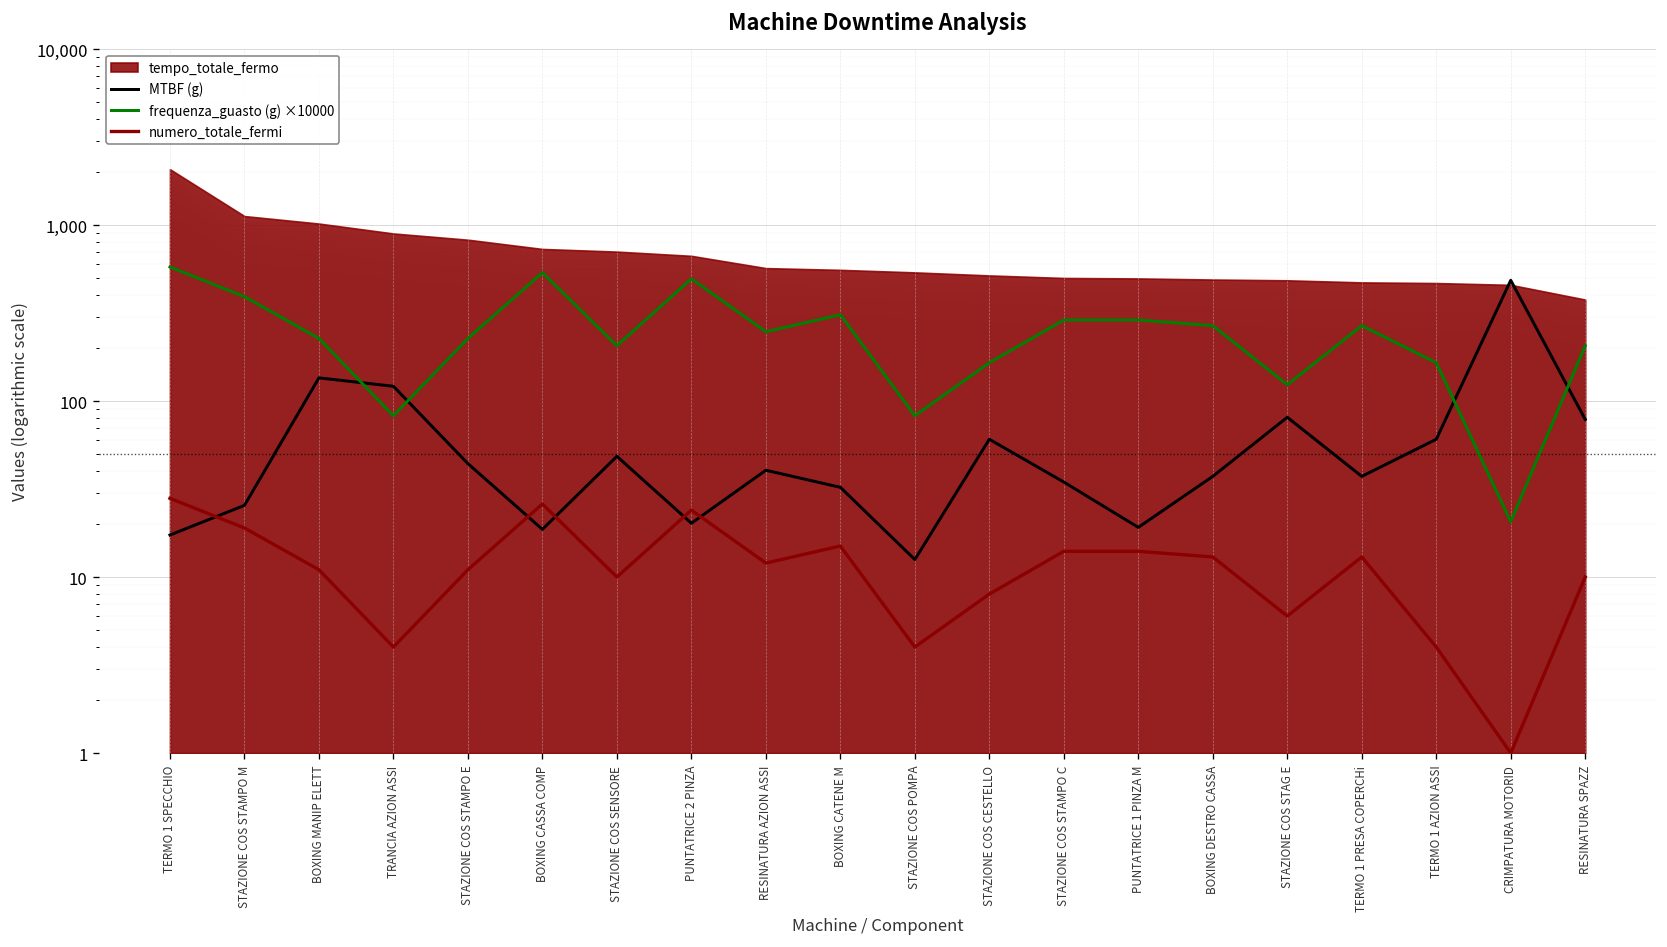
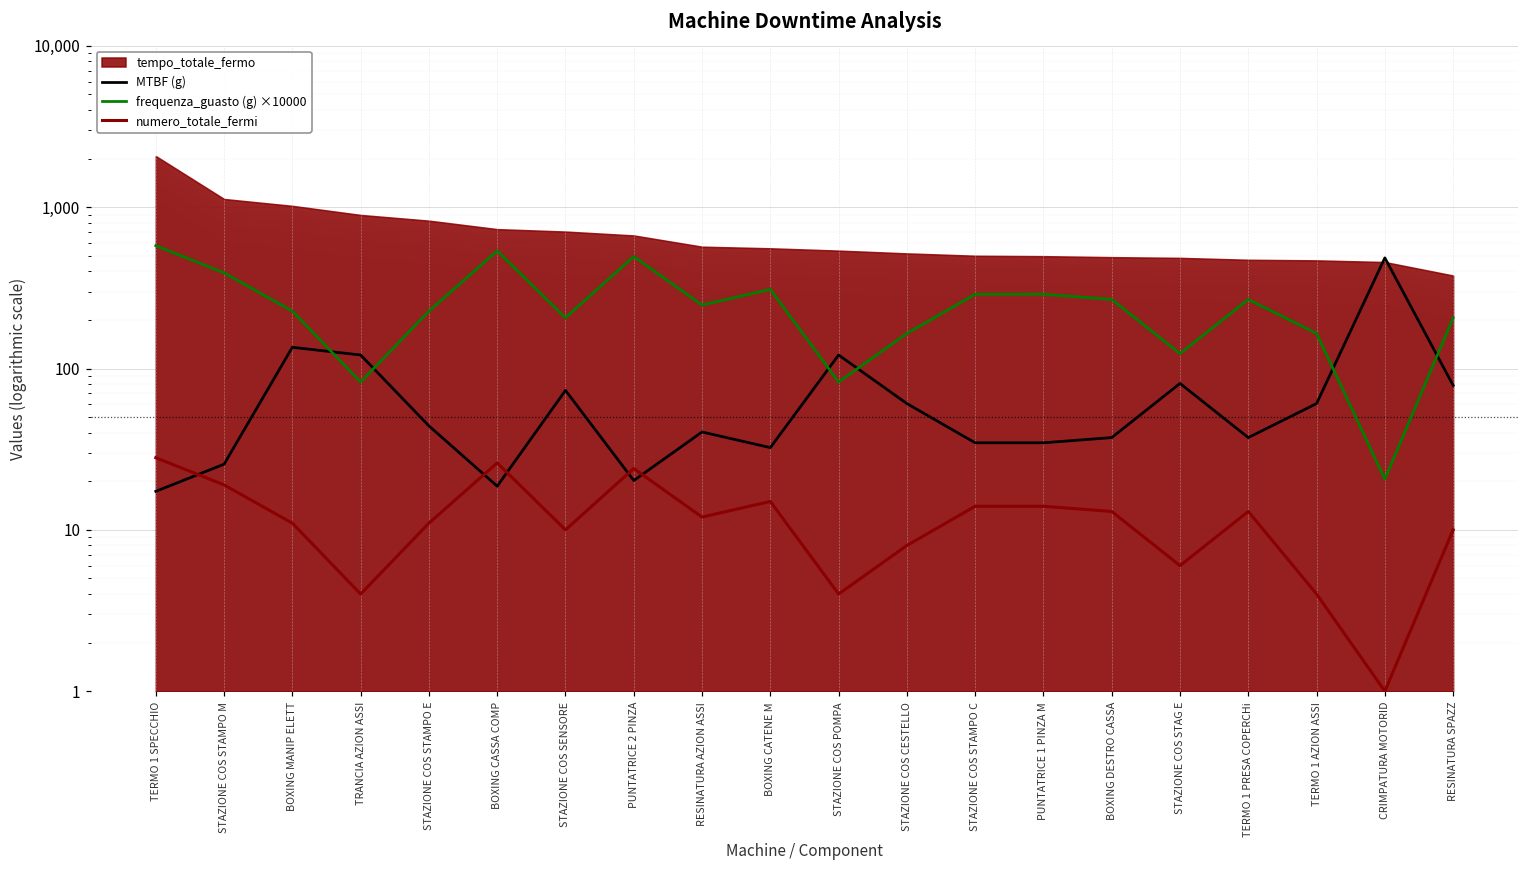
  {
    "MTBF (g)": {
      "TERMO 1 SPECCHIO": 17,
      "STAZIONE COS STAMPO M": 26,
      "BOXING MANIP ELETT": 140,
      "TRANCIA AZION ASSI": 120,
      "STAZIONE COS STAMPO E": 44,
      "BOXING CASSA COMP": 19,
-     "STAZIONE COS SENSORE": 49,
+     "STAZIONE COS SENSORE": 70,
      "PUNTATRICE 2 PINZA": 20,
      "RESINATURA AZION ASSI": 40,
      "BOXING CATENE M": 32,
-     "STAZIONE COS POMPA": 13,
+     "STAZIONE COS POMPA": 120,
      "STAZIONE COS CESTELLO": 61,
      "STAZIONE COS STAMPO C": 35,
-     "PUNTATRICE 1 PINZA M": 19,
+     "PUNTATRICE 1 PINZA M": 35,
      "BOXING DESTRO CASSA": 37,
      "STAZIONE COS STAG E": 80,
      "TERMO 1 PRESA COPERCHi": 37,
      "TERMO 1 AZION ASSI": 61,
      "CRIMPATURA MOTORID": 490,
      "RESINATURA SPAZZ": 80
    },
    "frequenza_guasto (g) ×10000": {
      "TERMO 1 SPECCHIO": 580,
      "BOXING MANIP ELETT": 230,
      "TRANCIA AZION ASSI": 80,
      "STAZIONE COS STAMPO E": 230,
      "STAZIONE COS POMPA": 80,
      "STAZIONE COS CESTELLO": 160,
      "STAZIONE COS STAG E": 120,
      "CRIMPATURA MOTORID": 21
    }
  }
